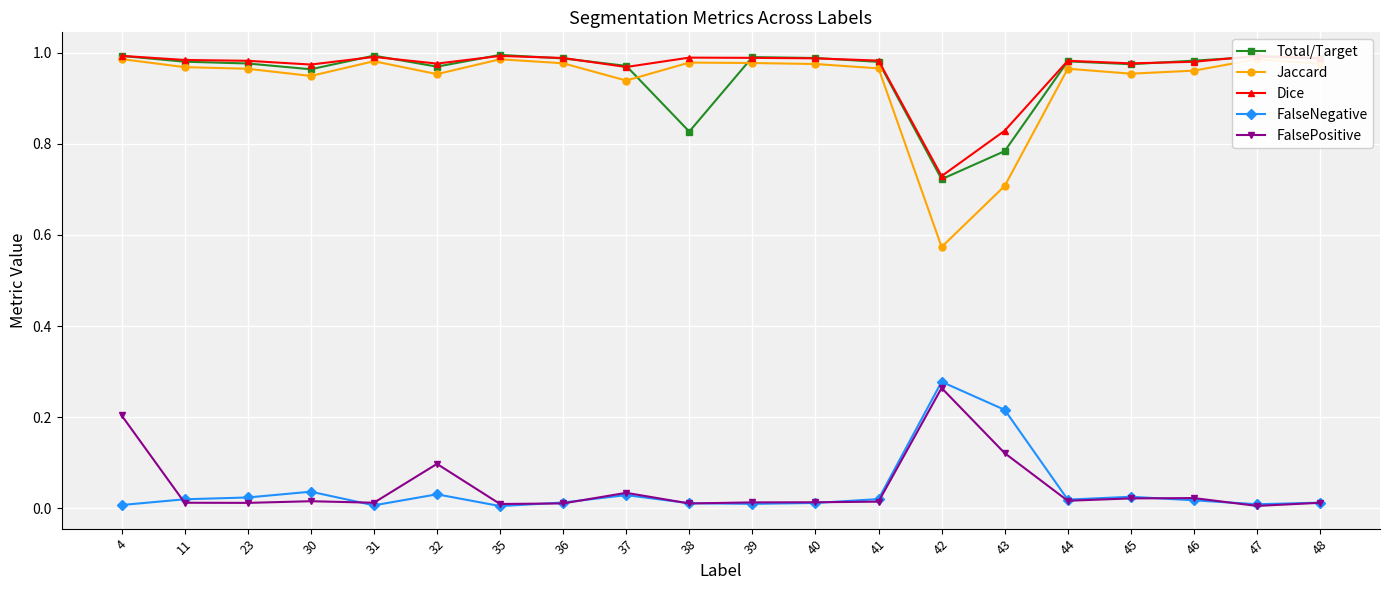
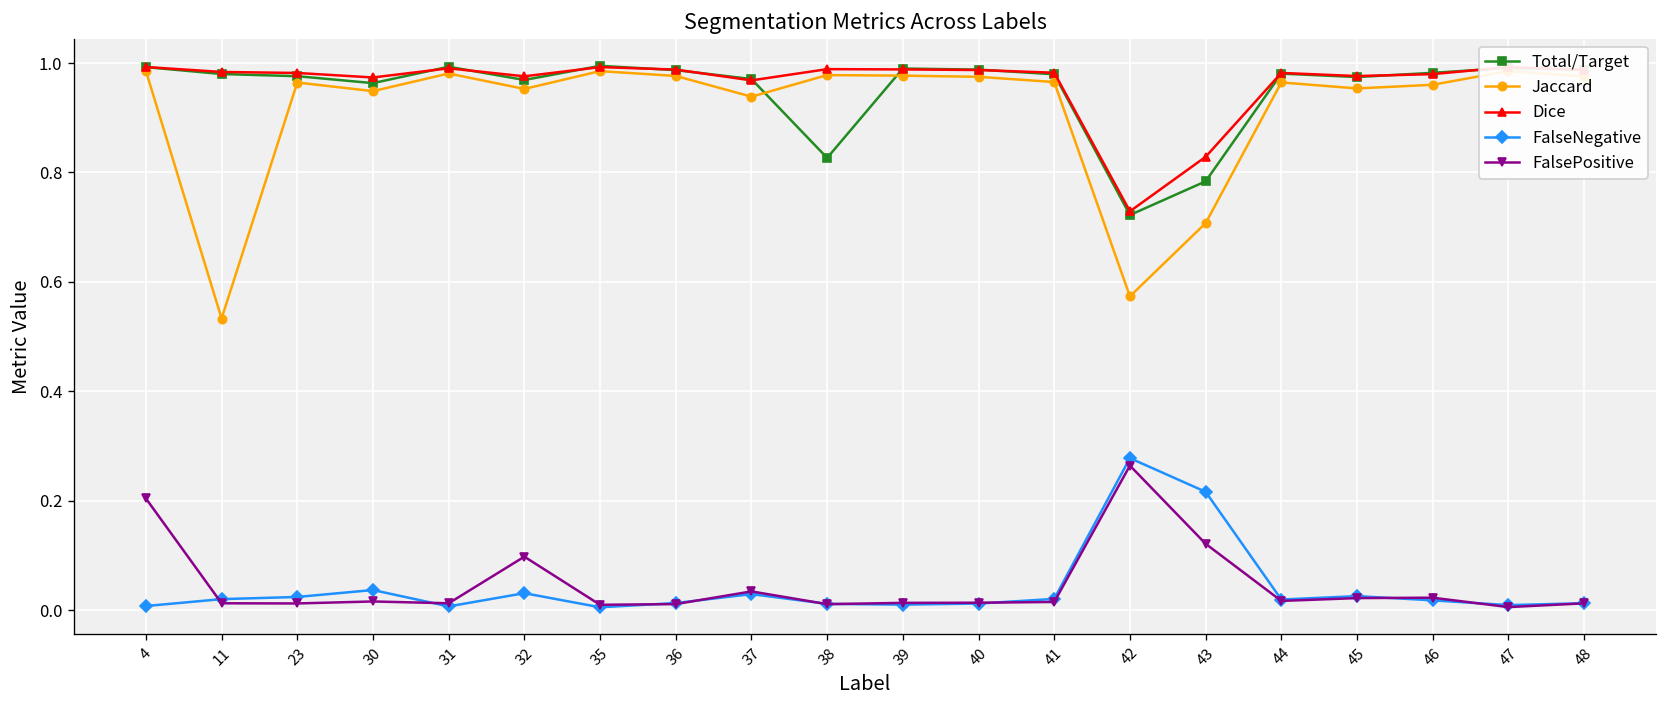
  {
    "Total/Target": {
      "23": 0.98,
      "30": 0.96,
      "32": 0.97,
      "38": 0.83,
      "42": 0.72,
      "43": 0.78
    },
    "Jaccard": {
      "4": 0.99,
-     "11": 0.97,
+     "11": 0.53,
      "23": 0.96,
      "30": 0.95,
      "31": 0.98,
      "32": 0.95,
      "35": 0.99,
      "36": 0.98,
      "37": 0.94,
      "38": 0.98,
      "39": 0.98,
      "40": 0.97,
      "41": 0.97,
      "42": 0.57,
      "43": 0.71,
      "44": 0.96,
      "45": 0.95,
      "46": 0.96
    },
    "Dice": {
      "23": 0.98,
      "30": 0.97,
      "32": 0.98,
      "38": 0.99,
      "42": 0.73,
      "43": 0.83
    },
    "FalseNegative": {
      "4": 0.01,
      "11": 0.02,
      "23": 0.02,
      "30": 0.04,
      "31": 0.01,
      "32": 0.03,
      "42": 0.28,
      "43": 0.22
    },
    "FalsePositive": {
      "4": 0.20,
      "11": 0.01,
      "23": 0.01,
      "30": 0.02,
      "31": 0.01,
      "32": 0.10,
      "42": 0.26,
      "43": 0.12
    }
  }
